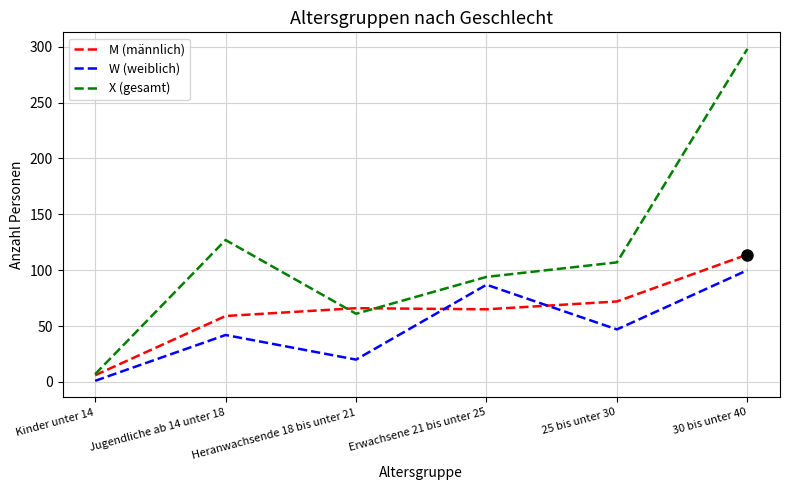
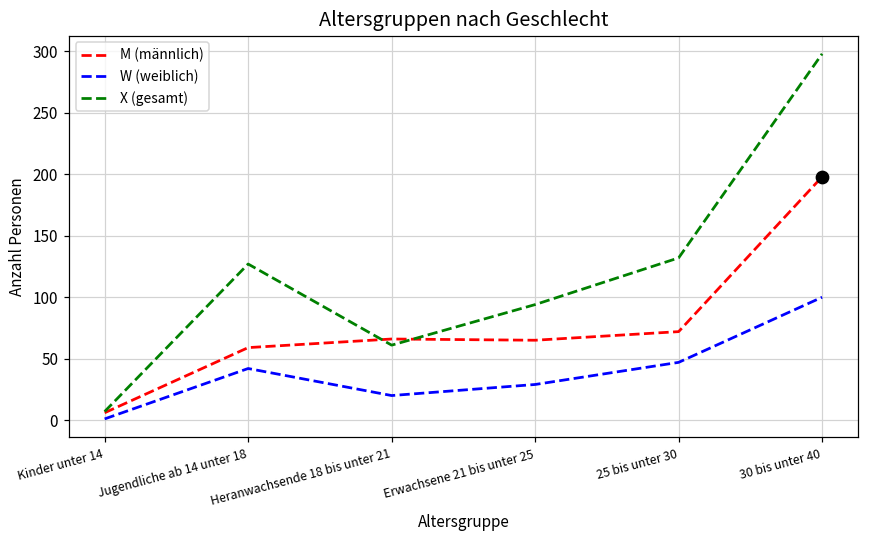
  {
    "M (männlich)": {
      "Jugendliche ab 14 unter 18": 59,
      "Heranwachsende 18 bis unter 21": 66,
      "Erwachsene 21 bis unter 25": 65,
      "25 bis unter 30": 72,
-     "30 bis unter 40": 114
+     "30 bis unter 40": 198
    },
    "W (weiblich)": {
      "Kinder unter 14": 1,
      "Jugendliche ab 14 unter 18": 42,
      "Heranwachsende 18 bis unter 21": 20,
-     "Erwachsene 21 bis unter 25": 87,
+     "Erwachsene 21 bis unter 25": 29,
      "25 bis unter 30": 47,
      "30 bis unter 40": 100
    },
    "X (gesamt)": {
      "Jugendliche ab 14 unter 18": 127,
      "Heranwachsende 18 bis unter 21": 61,
      "Erwachsene 21 bis unter 25": 94,
-     "25 bis unter 30": 107,
+     "25 bis unter 30": 132,
      "30 bis unter 40": 298
    }
  }
